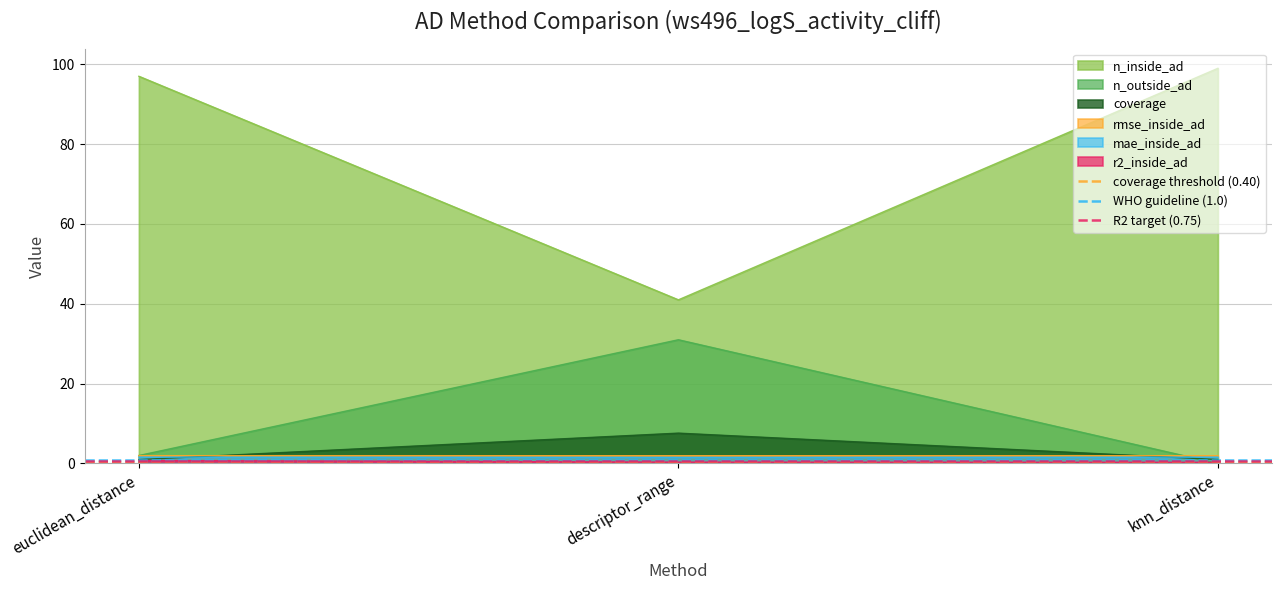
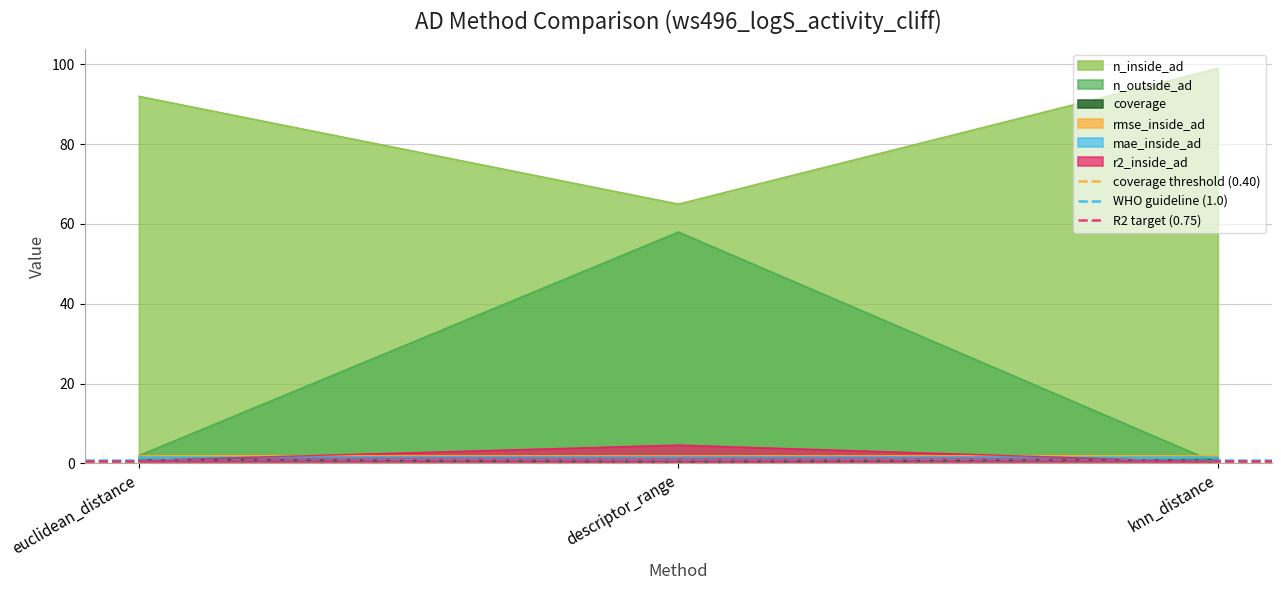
  {
    "n_inside_ad": {
-     "euclidean_distance": 97,
-     "descriptor_range": 41
+     "euclidean_distance": 92,
+     "descriptor_range": 65
    },
    "n_outside_ad": {
-     "descriptor_range": 31
+     "descriptor_range": 58
    },
    "coverage": {
-     "descriptor_range": 8
+     "descriptor_range": 0
    },
    "r2_inside_ad": {
-     "descriptor_range": 0
+     "descriptor_range": 5
    }
  }
